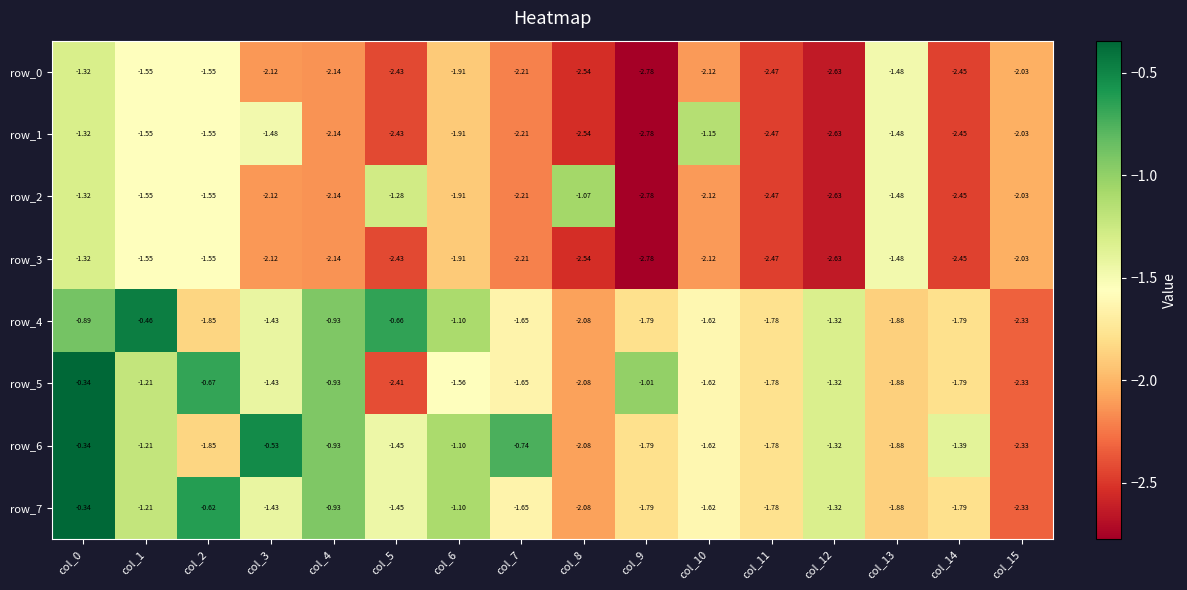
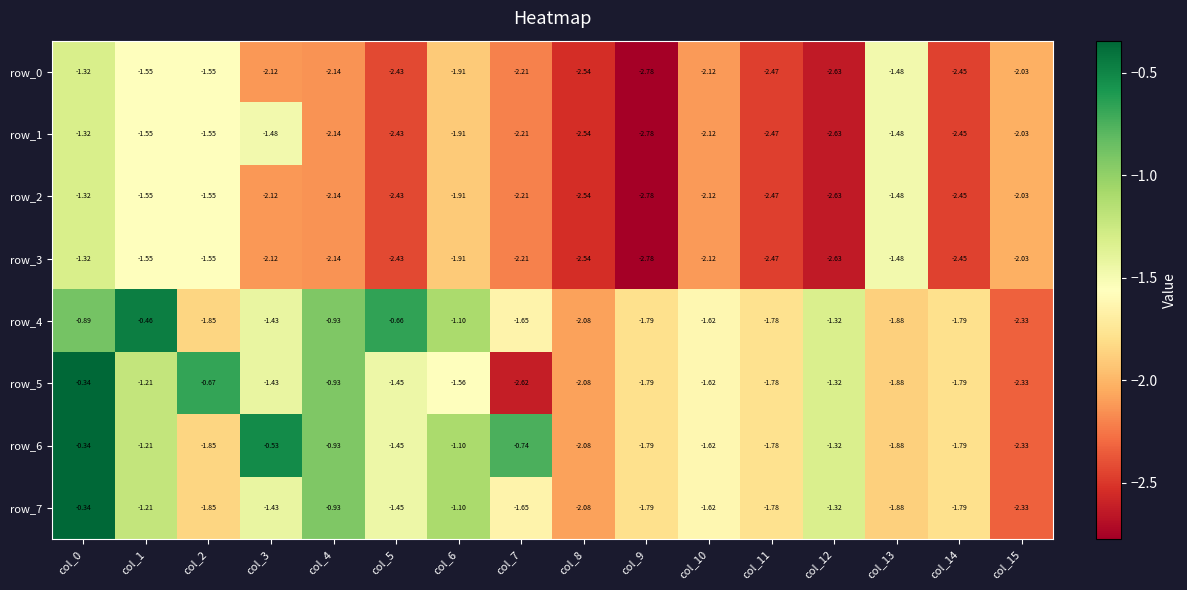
  {
    "row_0": {
      "col_0": -1.32,
      "col_1": -1.55,
      "col_2": -1.55,
      "col_3": -2.12,
      "col_4": -2.14,
      "col_5": -2.43,
      "col_6": -1.91,
      "col_7": -2.21,
      "col_8": -2.54,
      "col_9": -2.78,
      "col_10": -2.12,
      "col_11": -2.47,
      "col_12": -2.63,
      "col_13": -1.48,
      "col_14": -2.45,
      "col_15": -2.03
    },
    "row_1": {
      "col_0": -1.32,
      "col_1": -1.55,
      "col_2": -1.55,
      "col_3": -1.48,
      "col_4": -2.14,
      "col_5": -2.43,
      "col_6": -1.91,
      "col_7": -2.21,
      "col_8": -2.54,
      "col_9": -2.78,
-     "col_10": -1.15,
+     "col_10": -2.12,
      "col_11": -2.47,
      "col_12": -2.63,
      "col_13": -1.48,
      "col_14": -2.45,
      "col_15": -2.03
    },
    "row_2": {
      "col_0": -1.32,
      "col_1": -1.55,
      "col_2": -1.55,
      "col_3": -2.12,
      "col_4": -2.14,
-     "col_5": -1.28,
+     "col_5": -2.43,
      "col_6": -1.91,
      "col_7": -2.21,
-     "col_8": -1.07,
+     "col_8": -2.54,
      "col_9": -2.78,
      "col_10": -2.12,
      "col_11": -2.47,
      "col_12": -2.63,
      "col_13": -1.48,
      "col_14": -2.45,
      "col_15": -2.03
    },
    "row_3": {
      "col_0": -1.32,
      "col_1": -1.55,
      "col_2": -1.55,
      "col_3": -2.12,
      "col_4": -2.14,
      "col_5": -2.43,
      "col_6": -1.91,
      "col_7": -2.21,
      "col_8": -2.54,
      "col_9": -2.78,
      "col_10": -2.12,
      "col_11": -2.47,
      "col_12": -2.63,
      "col_13": -1.48,
      "col_14": -2.45,
      "col_15": -2.03
    },
    "row_4": {
      "col_0": -0.89,
      "col_1": -0.46,
      "col_2": -1.85,
      "col_3": -1.43,
      "col_4": -0.93,
      "col_5": -0.66,
      "col_6": -1.10,
      "col_7": -1.65,
      "col_8": -2.08,
      "col_9": -1.79,
      "col_10": -1.62,
      "col_11": -1.78,
      "col_12": -1.32,
      "col_13": -1.88,
      "col_14": -1.79,
      "col_15": -2.33
    },
    "row_5": {
      "col_0": -0.34,
      "col_1": -1.21,
      "col_2": -0.67,
      "col_3": -1.43,
      "col_4": -0.93,
-     "col_5": -2.41,
+     "col_5": -1.45,
      "col_6": -1.56,
-     "col_7": -1.65,
+     "col_7": -2.62,
      "col_8": -2.08,
-     "col_9": -1.01,
+     "col_9": -1.79,
      "col_10": -1.62,
      "col_11": -1.78,
      "col_12": -1.32,
      "col_13": -1.88,
      "col_14": -1.79,
      "col_15": -2.33
    },
    "row_6": {
      "col_0": -0.34,
      "col_1": -1.21,
      "col_2": -1.85,
      "col_3": -0.53,
      "col_4": -0.93,
      "col_5": -1.45,
      "col_6": -1.10,
      "col_7": -0.74,
      "col_8": -2.08,
      "col_9": -1.79,
      "col_10": -1.62,
      "col_11": -1.78,
      "col_12": -1.32,
      "col_13": -1.88,
-     "col_14": -1.39,
+     "col_14": -1.79,
      "col_15": -2.33
    },
    "row_7": {
      "col_0": -0.34,
      "col_1": -1.21,
-     "col_2": -0.62,
+     "col_2": -1.85,
      "col_3": -1.43,
      "col_4": -0.93,
      "col_5": -1.45,
      "col_6": -1.10,
      "col_7": -1.65,
      "col_8": -2.08,
      "col_9": -1.79,
      "col_10": -1.62,
      "col_11": -1.78,
      "col_12": -1.32,
      "col_13": -1.88,
      "col_14": -1.79,
      "col_15": -2.33
    }
  }
